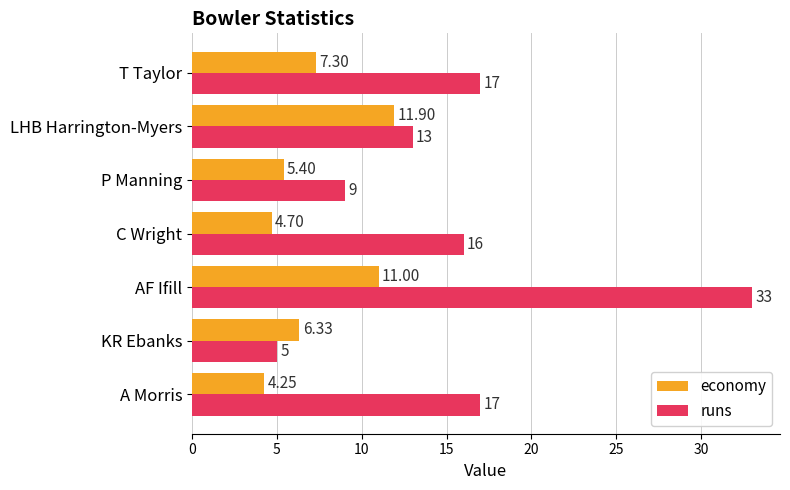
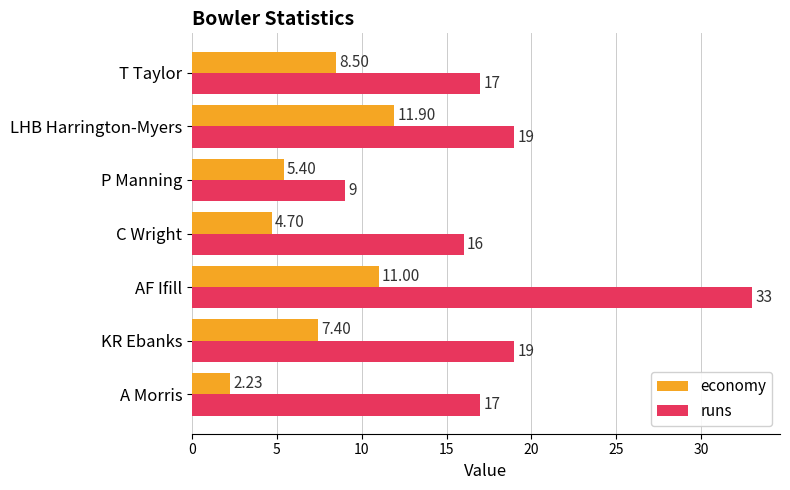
  {
    "economy": {
-     "T Taylor": 7.30,
+     "T Taylor": 8.50,
      "LHB Harrington-Myers": 11.90,
      "P Manning": 5.40,
      "C Wright": 4.70,
      "AF Ifill": 11.00,
-     "KR Ebanks": 6.33,
-     "A Morris": 4.25
+     "KR Ebanks": 7.40,
+     "A Morris": 2.23
    },
    "runs": {
      "T Taylor": 17,
-     "LHB Harrington-Myers": 13,
+     "LHB Harrington-Myers": 19,
      "P Manning": 9,
      "C Wright": 16,
      "AF Ifill": 33,
-     "KR Ebanks": 5,
+     "KR Ebanks": 19,
      "A Morris": 17
    }
  }
